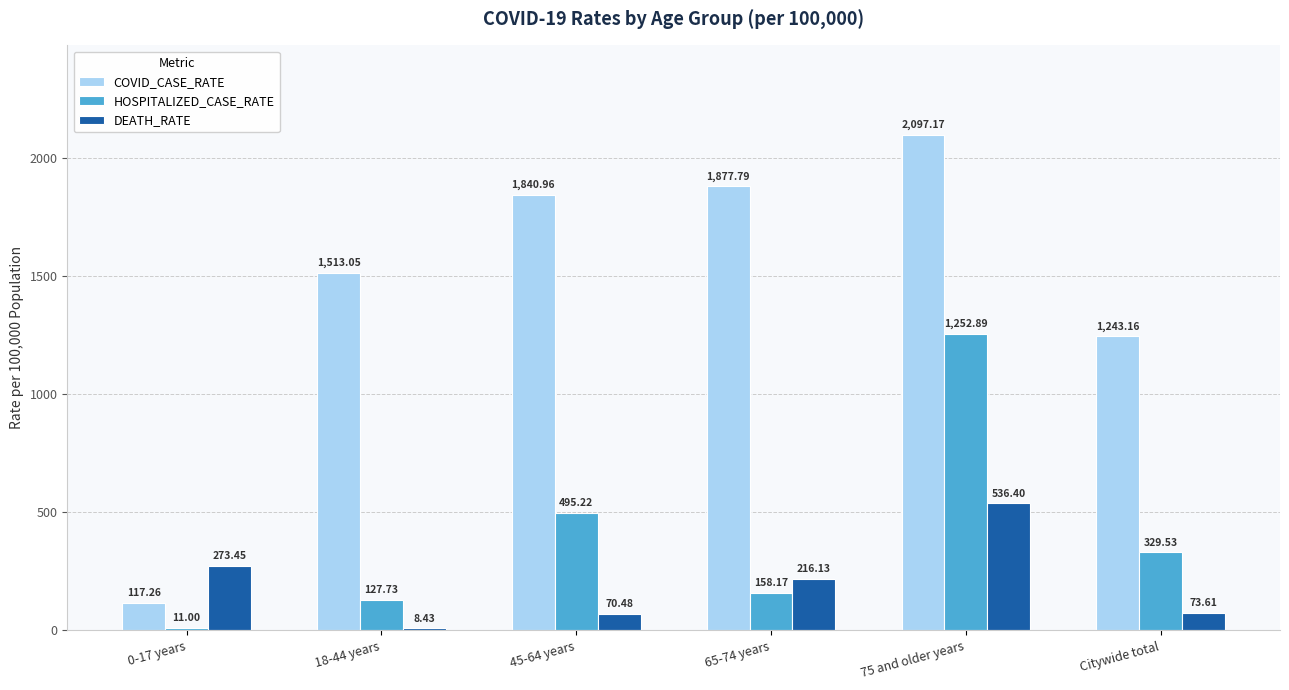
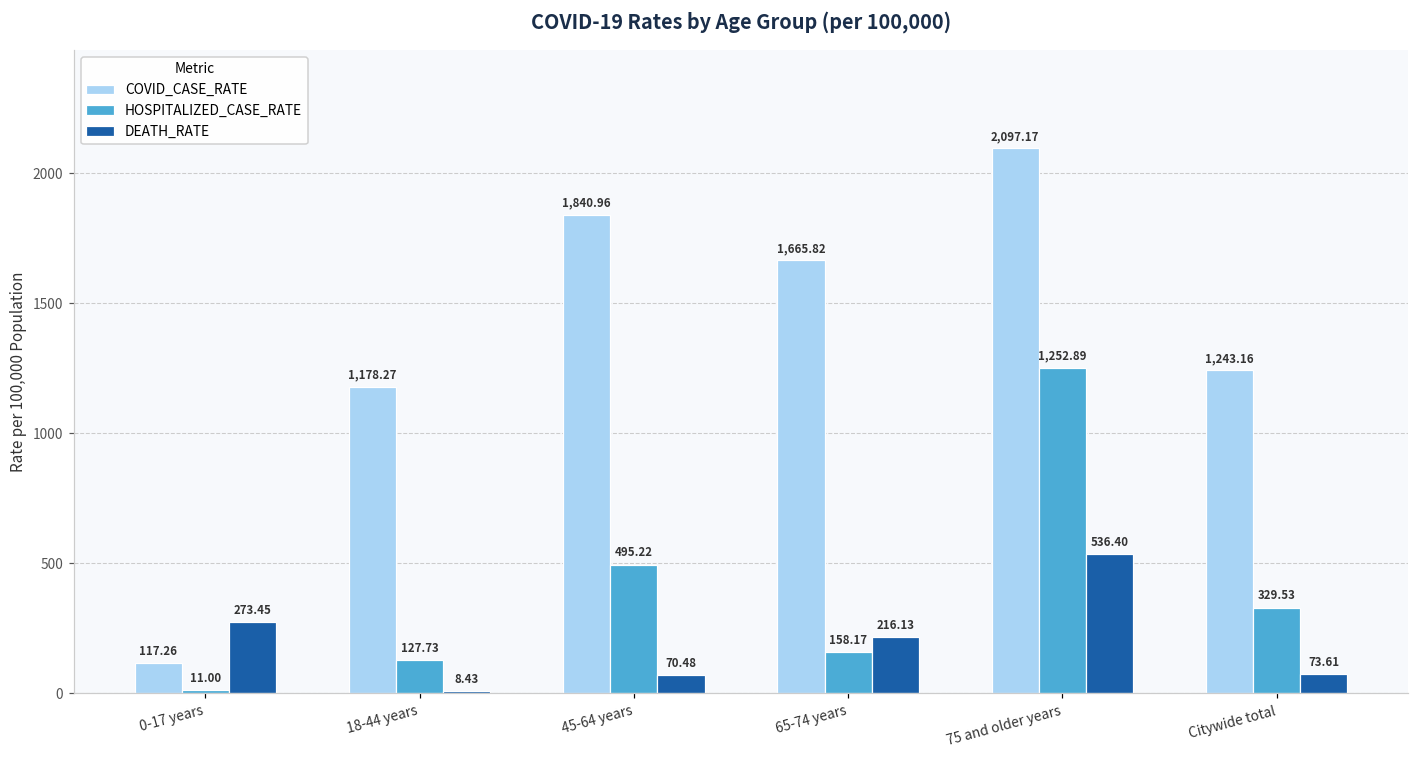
  {
    "COVID_CASE_RATE": {
      "0-17 years": "117.26",
-     "18-44 years": "1,513.05",
+     "18-44 years": "1,178.27",
      "45-64 years": "1,840.96",
-     "65-74 years": "1,877.79",
+     "65-74 years": "1,665.82",
      "75 and older years": "2,097.17",
      "Citywide total": "1,243.16"
    },
    "HOSPITALIZED_CASE_RATE": {
      "0-17 years": "11.00",
      "18-44 years": "127.73",
      "45-64 years": "495.22",
      "65-74 years": "158.17",
      "75 and older years": "1,252.89",
      "Citywide total": "329.53"
    },
    "DEATH_RATE": {
      "0-17 years": "273.45",
      "18-44 years": "8.43",
      "45-64 years": "70.48",
      "65-74 years": "216.13",
      "75 and older years": "536.40",
      "Citywide total": "73.61"
    }
  }
